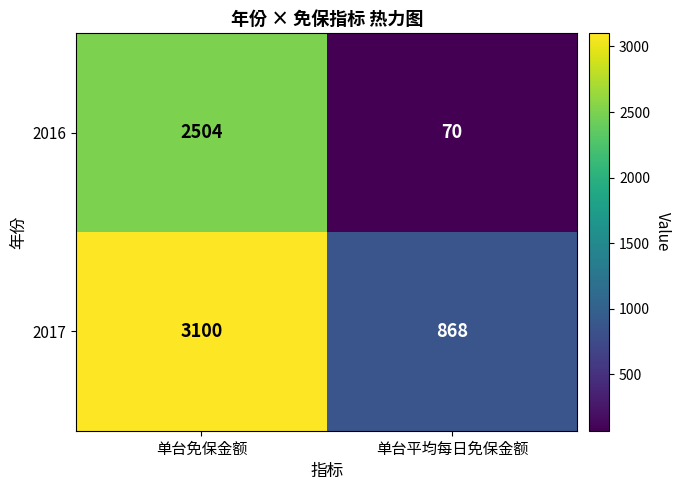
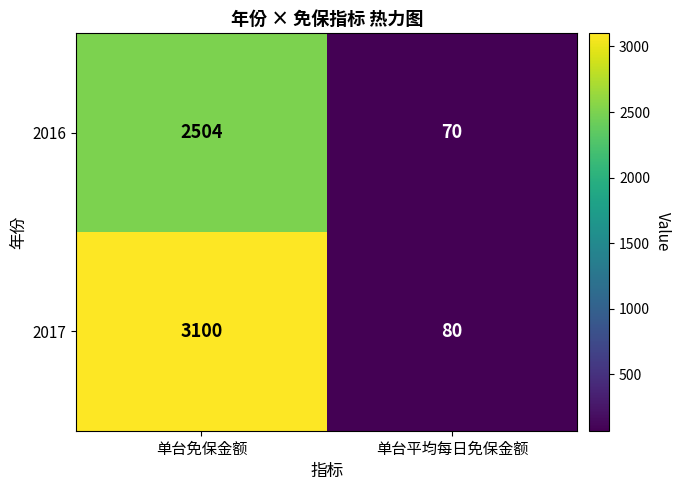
  {
    "2016": {
      "单台免保金额": 2504,
      "单台平均每日免保金额": 70
    },
    "2017": {
      "单台免保金额": 3100,
-     "单台平均每日免保金额": 868
+     "单台平均每日免保金额": 80
    }
  }
